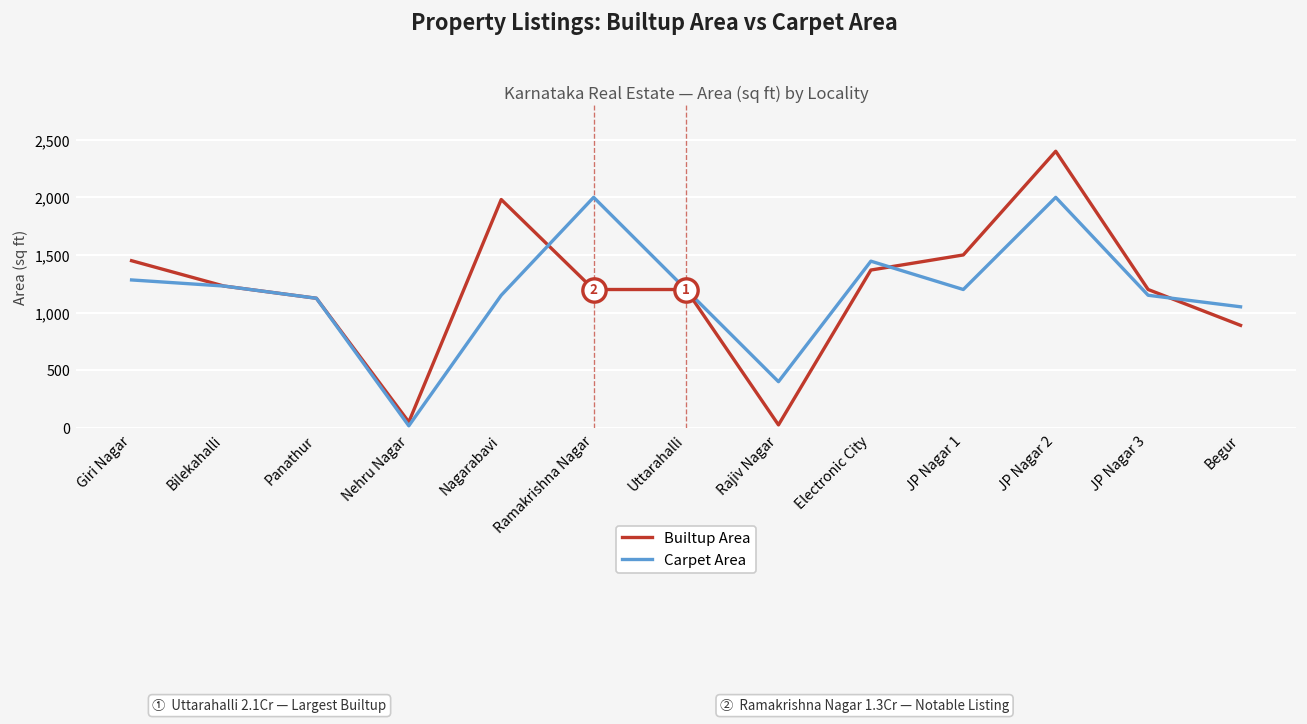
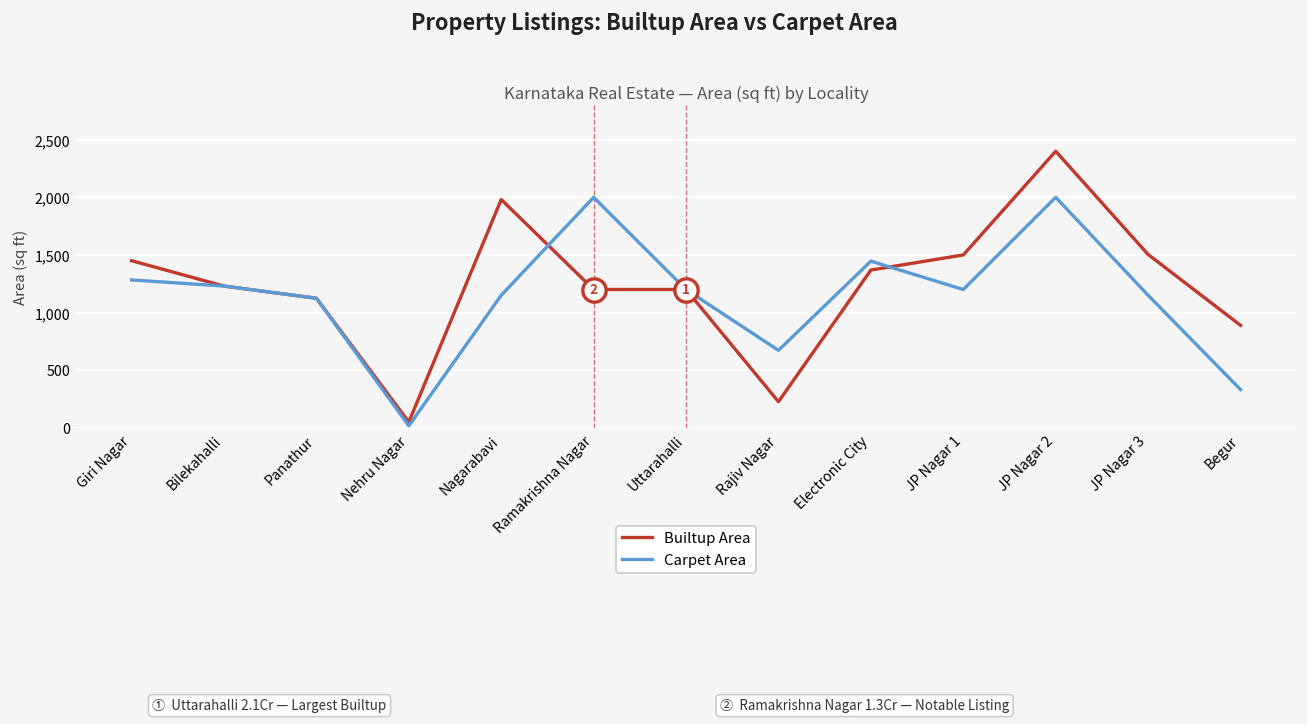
  {
    "Builtup Area": {
      "Giri Nagar": "1,500",
      "Nehru Nagar": "100",
      "Nagarabavi": "2,000",
-     "Rajiv Nagar": "0",
+     "Rajiv Nagar": "200",
      "Electronic City": "1,400",
      "JP Nagar 1": "1,500",
      "JP Nagar 2": "2,400",
-     "JP Nagar 3": "1,200",
+     "JP Nagar 3": "1,500",
      "Begur": "900"
    },
    "Carpet Area": {
      "Giri Nagar": "1,300",
      "Nehru Nagar": "0",
      "Nagarabavi": "1,200",
      "Ramakrishna Nagar": "2,000",
-     "Rajiv Nagar": "400",
+     "Rajiv Nagar": "700",
      "Electronic City": "1,400",
      "JP Nagar 1": "1,200",
      "JP Nagar 2": "2,000",
      "JP Nagar 3": "1,200",
-     "Begur": "1,100"
+     "Begur": "300"
    }
  }
